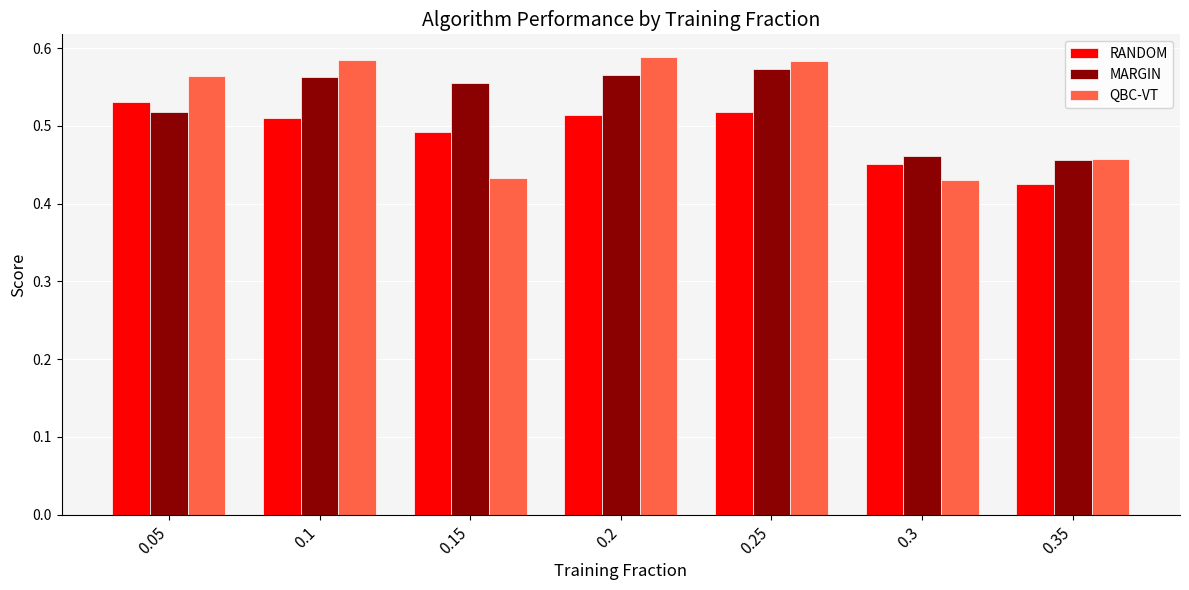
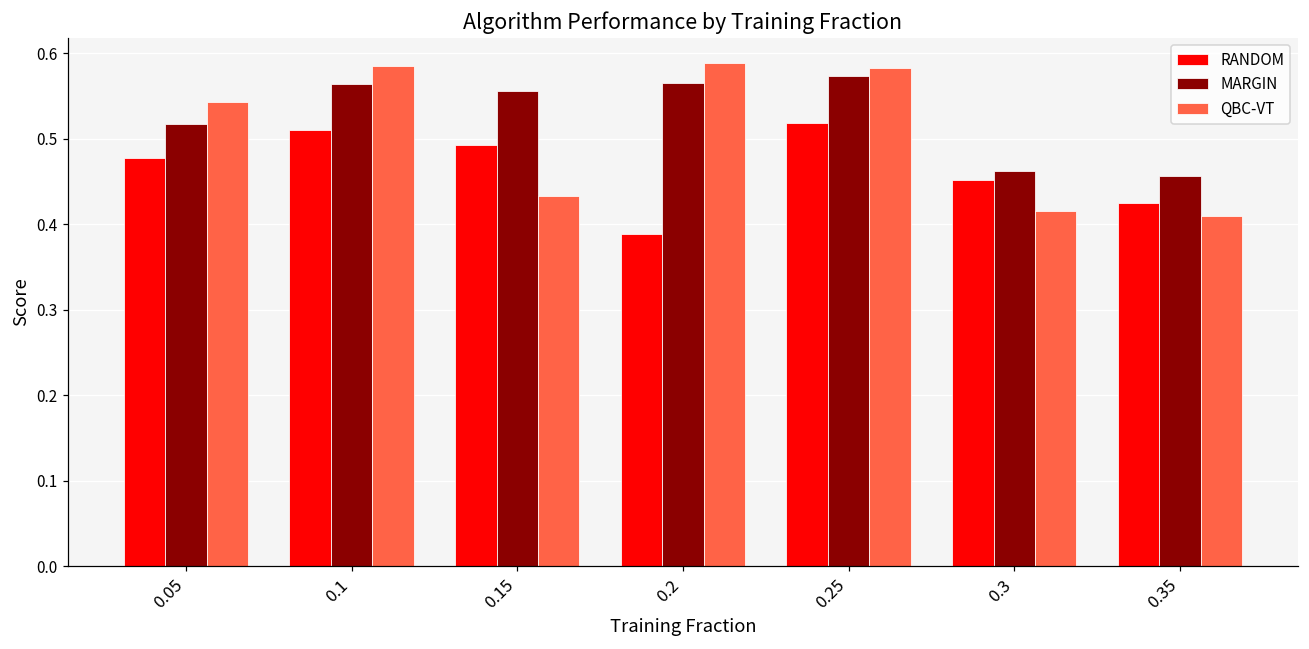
  {
    "RANDOM": {
-     "0.05": 0.53,
+     "0.05": 0.48,
      "0.1": 0.51,
      "0.15": 0.49,
-     "0.2": 0.51,
+     "0.2": 0.39,
      "0.25": 0.52,
      "0.3": 0.45,
      "0.35": 0.43
    },
    "MARGIN": {
      "0.05": 0.52,
      "0.1": 0.56,
      "0.15": 0.56,
      "0.2": 0.57,
      "0.25": 0.57,
      "0.3": 0.46,
      "0.35": 0.46
    },
    "QBC-VT": {
-     "0.05": 0.56,
+     "0.05": 0.54,
      "0.1": 0.58,
      "0.15": 0.43,
      "0.2": 0.59,
      "0.25": 0.58,
-     "0.3": 0.43,
-     "0.35": 0.46
+     "0.3": 0.42,
+     "0.35": 0.41
    }
  }
